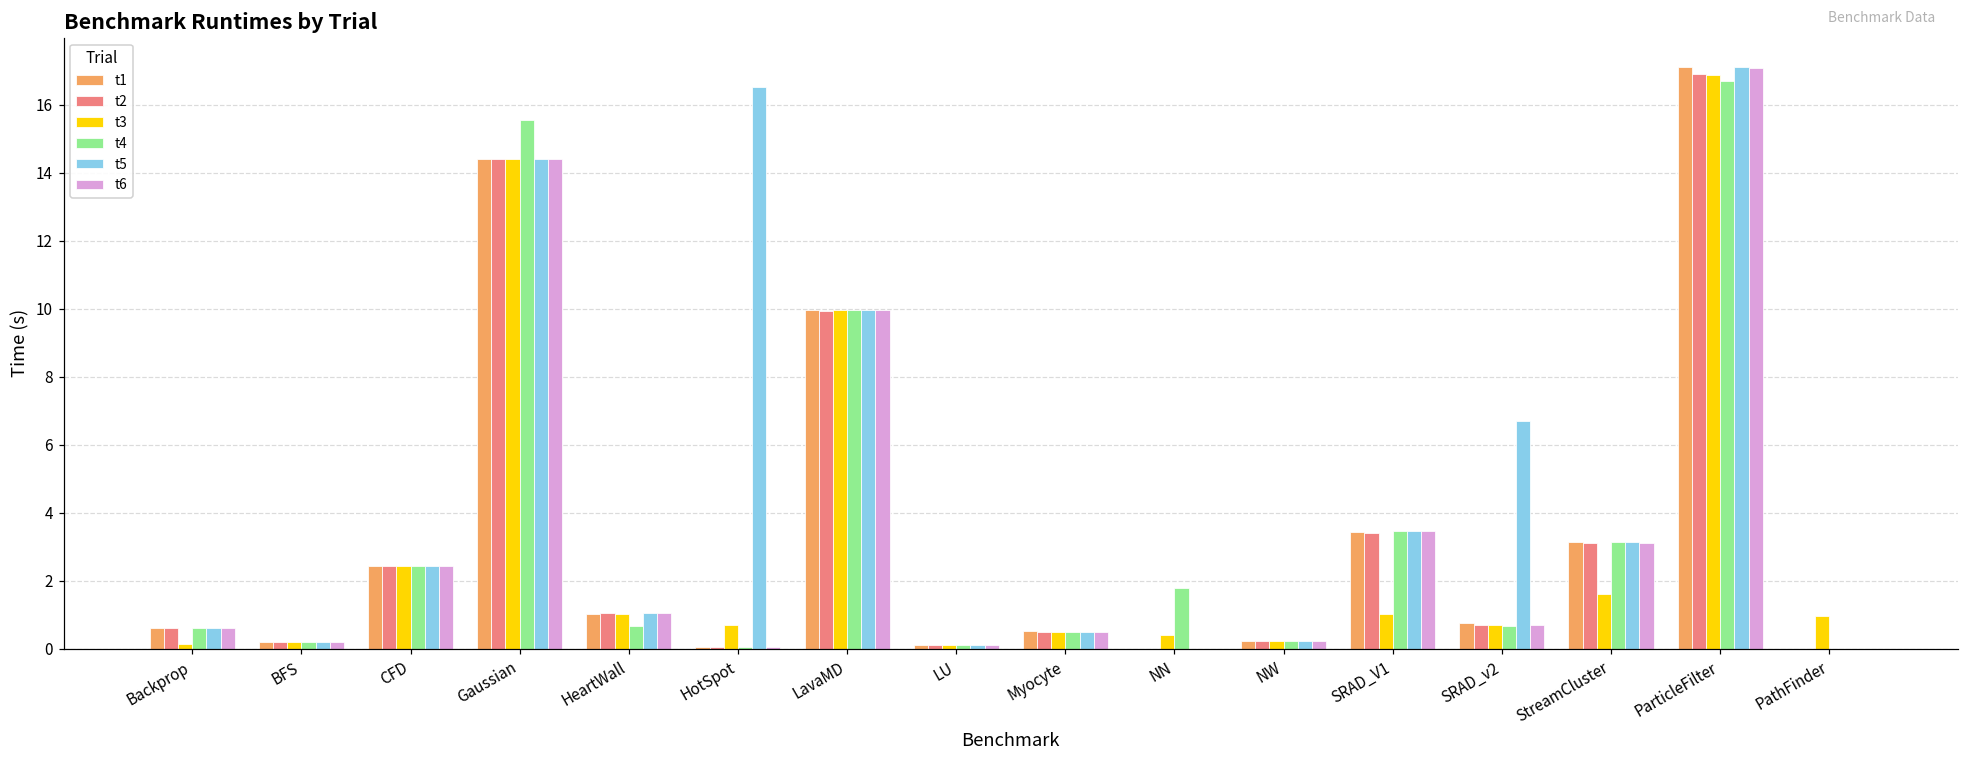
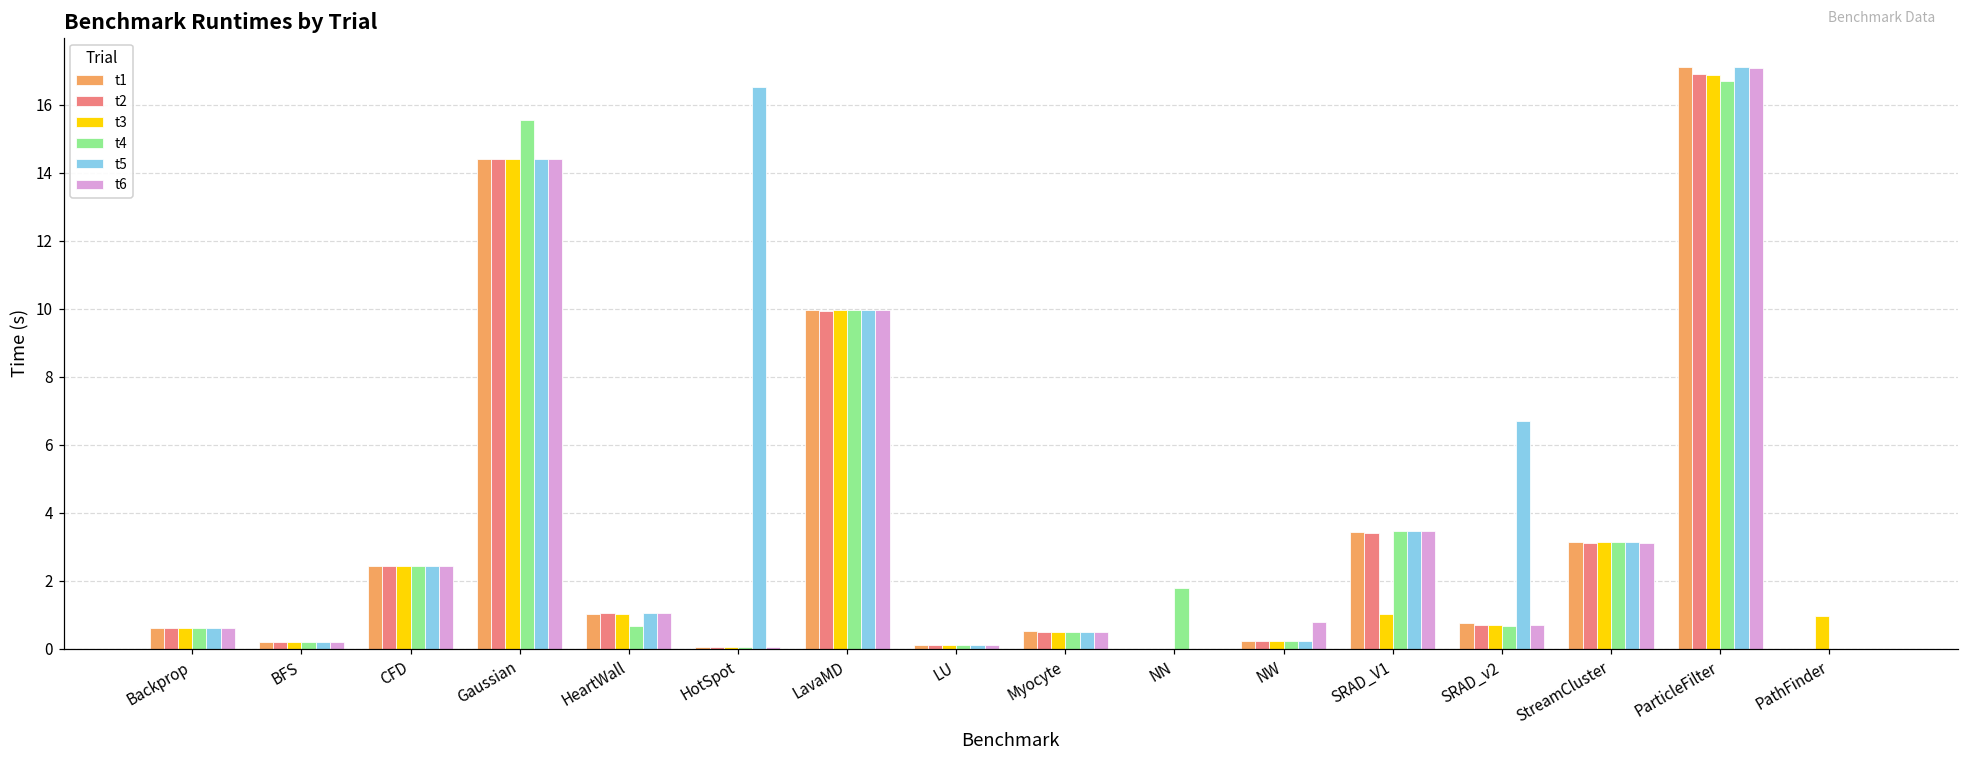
  {
    "t3": {
-     "Backprop": 0.2,
+     "Backprop": 0.6,
      "BFS": 0.2,
      "CFD": 2.4,
      "Gaussian": 14.4,
      "HeartWall": 1.0,
-     "HotSpot": 0.7,
+     "HotSpot": 0.1,
      "LavaMD": 9.9,
      "LU": 0.1,
      "Myocyte": 0.5,
-     "NN": 0.4,
+     "NN": 0.0,
      "NW": 0.2,
      "SRAD_V1": 1.0,
      "SRAD_v2": 0.7,
-     "StreamCluster": 1.6,
+     "StreamCluster": 3.1,
      "ParticleFilter": 16.9,
      "PathFinder": 1.0
    },
    "t4": {
      "Backprop": 0.6,
      "BFS": 0.2,
      "CFD": 2.4,
      "Gaussian": 15.5,
      "HeartWall": 0.7,
      "LavaMD": 9.9,
      "LU": 0.1,
      "Myocyte": 0.5,
      "NN": 1.8,
      "NW": 0.2,
      "SRAD_V1": 3.5,
      "SRAD_v2": 0.7,
      "StreamCluster": 3.1,
      "ParticleFilter": 16.7
    },
    "t5": {
      "Backprop": 0.6,
      "BFS": 0.2,
      "CFD": 2.4,
      "Gaussian": 14.4,
      "HeartWall": 1.1,
      "HotSpot": 16.5,
      "LavaMD": 9.9,
      "LU": 0.1,
      "Myocyte": 0.5,
      "NW": 0.2,
      "SRAD_V1": 3.5,
      "SRAD_v2": 6.7,
      "StreamCluster": 3.1,
      "ParticleFilter": 17.1
    },
    "t6": {
      "Backprop": 0.6,
      "BFS": 0.2,
      "CFD": 2.4,
      "Gaussian": 14.4,
      "HeartWall": 1.0,
      "LavaMD": 9.9,
      "LU": 0.1,
      "Myocyte": 0.5,
-     "NW": 0.2,
+     "NW": 0.8,
      "SRAD_V1": 3.5,
      "SRAD_v2": 0.7,
      "StreamCluster": 3.1,
      "ParticleFilter": 17.1
    }
  }
